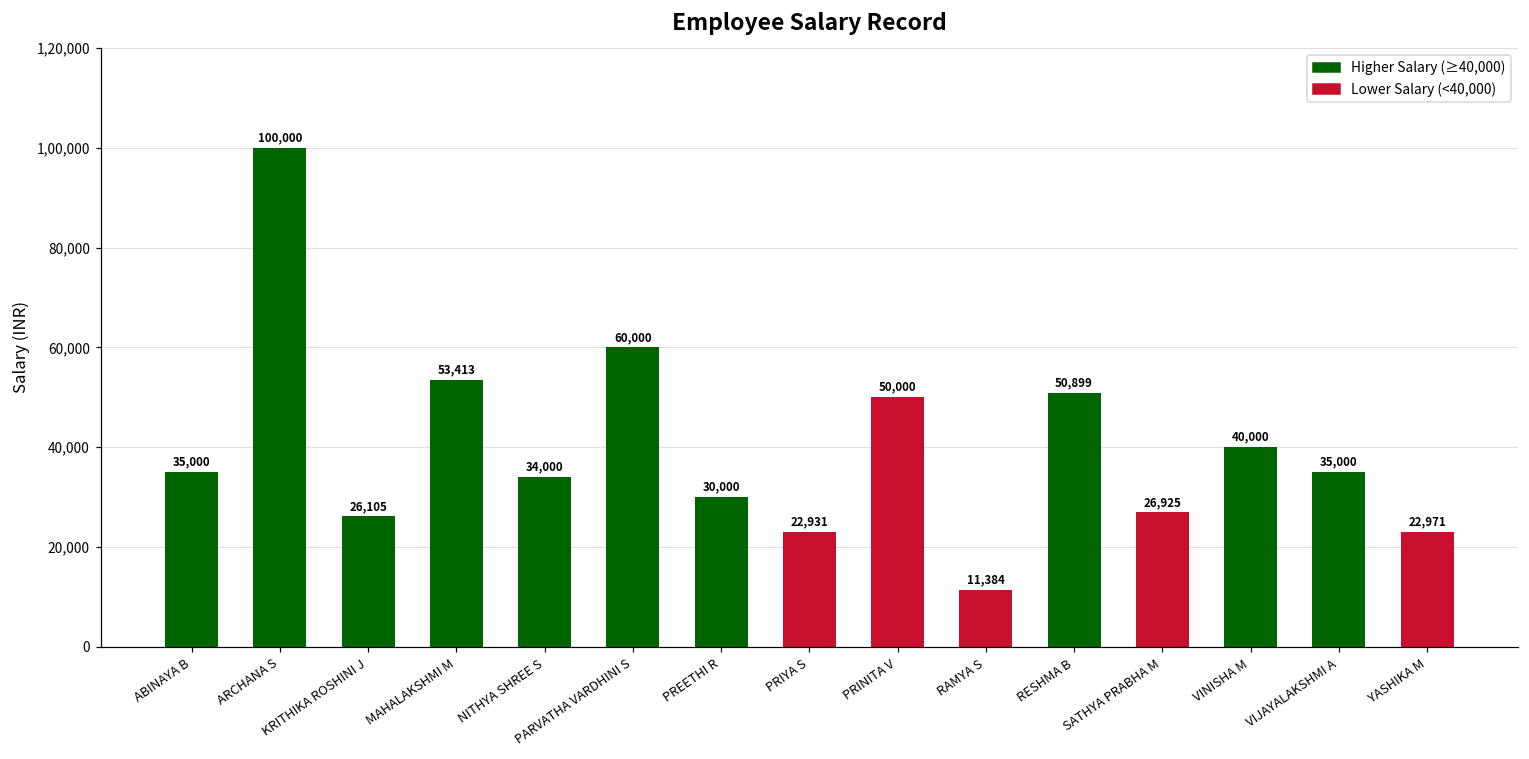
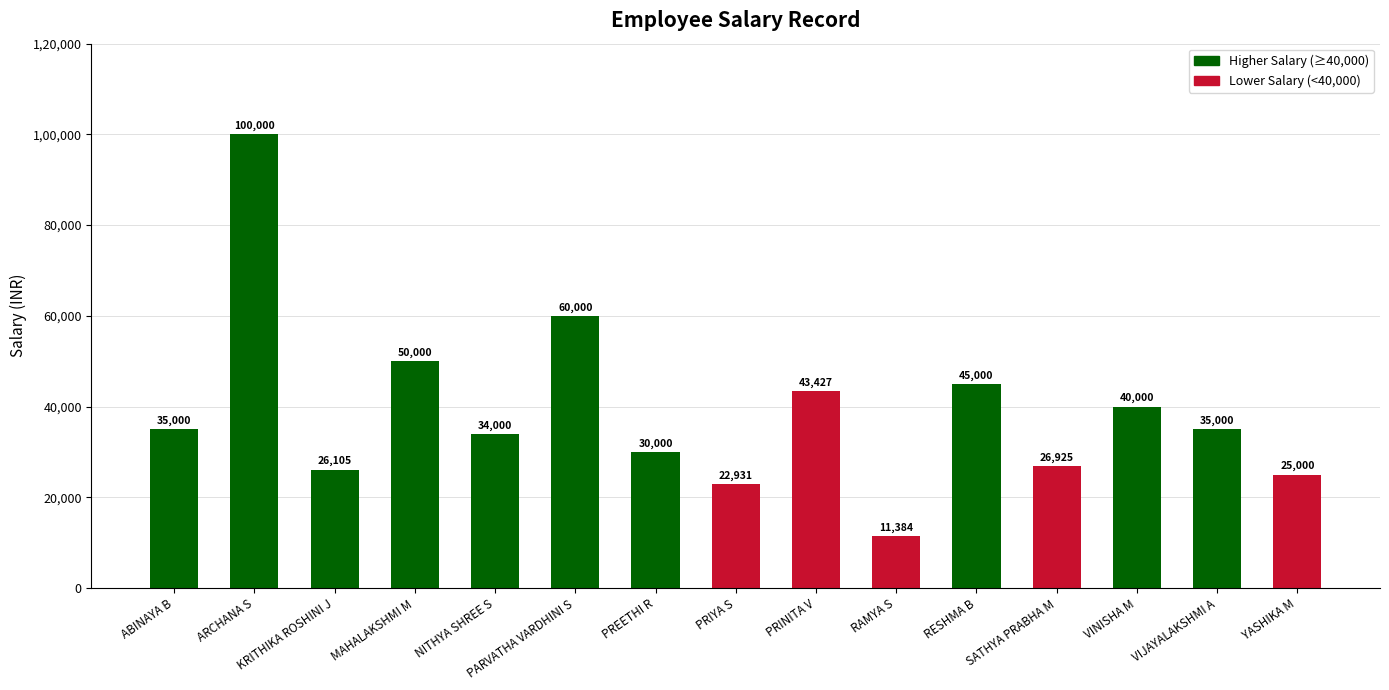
  {
    "ABINAYA B": "35,000",
    "ARCHANA S": "100,000",
    "KRITHIKA ROSHINI J": "26,105",
-   "MAHALAKSHMI M": "53,413",
+   "MAHALAKSHMI M": "50,000",
    "NITHYA SHREE S": "34,000",
    "PARVATHA VARDHINI S": "60,000",
    "PREETHI R": "30,000",
    "PRIYA S": "22,931",
-   "PRINITA V": "50,000",
+   "PRINITA V": "43,427",
    "RAMYA S": "11,384",
-   "RESHMA B": "50,899",
+   "RESHMA B": "45,000",
    "SATHYA PRABHA M": "26,925",
    "VINISHA M": "40,000",
    "VIJAYALAKSHMI A": "35,000",
-   "YASHIKA M": "22,971"
+   "YASHIKA M": "25,000"
  }
